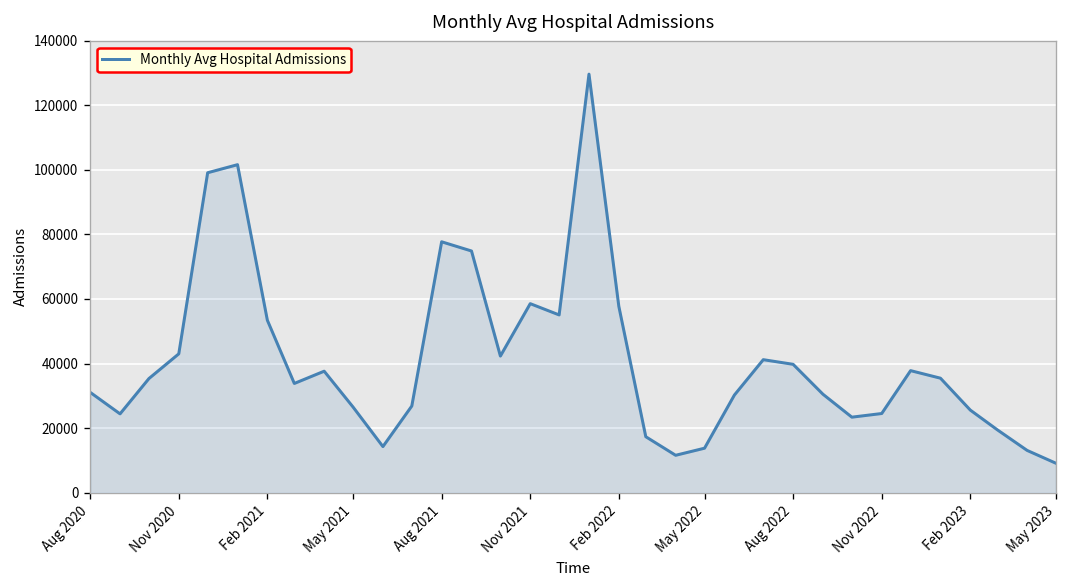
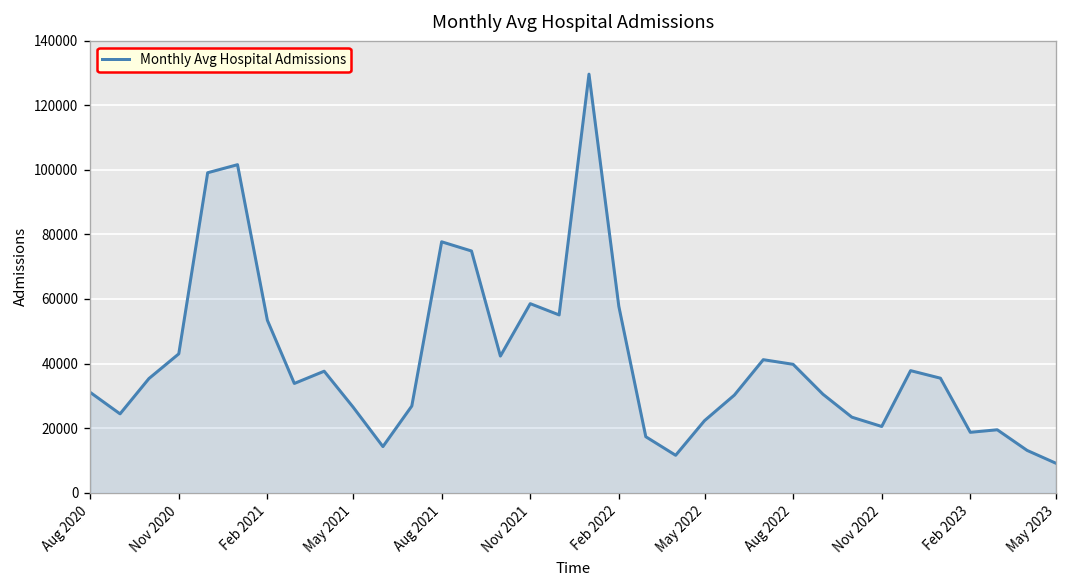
  {
    "Aug 2020": 31000,
    "Nov 2020": 43000,
    "Feb 2021": 53000,
    "May 2021": 26000,
    "Aug 2021": 78000,
    "Nov 2021": 59000,
    "Feb 2022": 58000,
-   "May 2022": 14000,
+   "May 2022": 22000,
    "Aug 2022": 40000,
-   "Nov 2022": 24000,
-   "Feb 2023": 26000,
+   "Nov 2022": 20000,
+   "Feb 2023": 19000,
    "May 2023": 9000
  }
